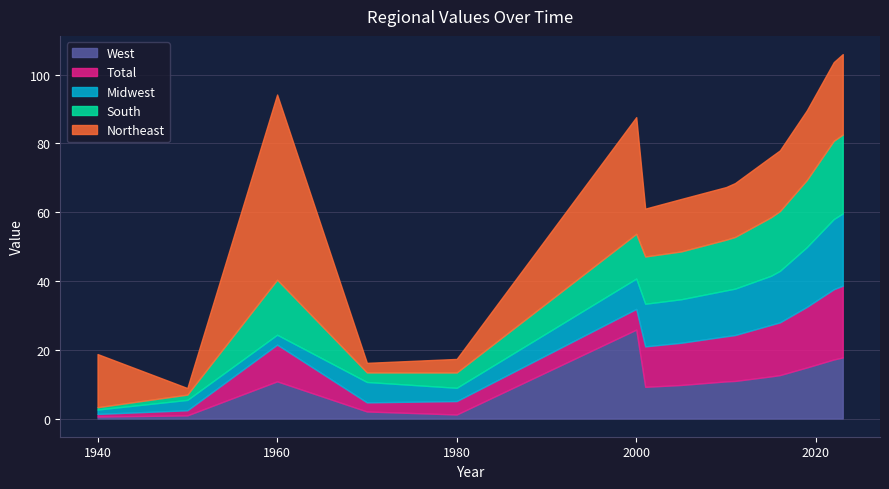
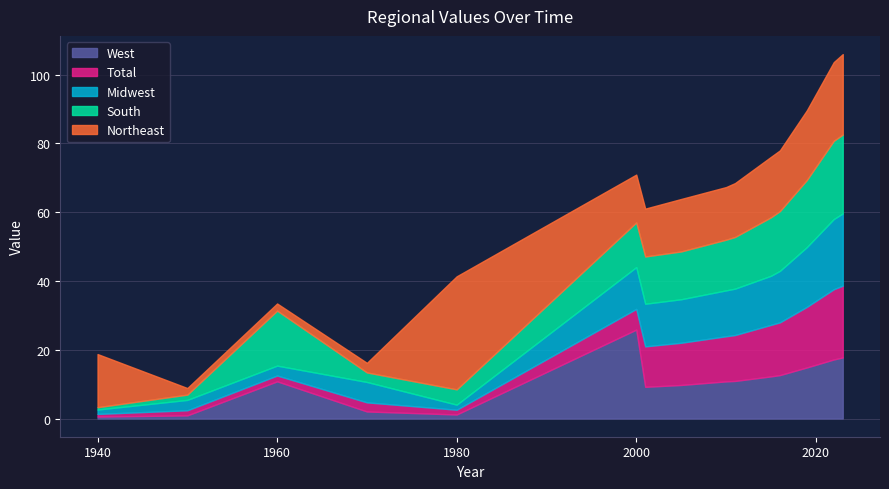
  {
    "West": {
      "1960": 11,
      "1980": 1,
      "2000": 26
    },
    "Total": {
      "1940": 1,
-     "1960": 11,
-     "1980": 4,
+     "1960": 2,
+     "1980": 1,
      "2000": 6
    },
    "Midwest": {
      "1960": 3,
-     "1980": 4,
-     "2000": 9
+     "1980": 1,
+     "2000": 12
    },
    "South": {
      "1960": 16,
      "1980": 4,
      "2000": 13
    },
    "Northeast": {
      "1940": 15,
-     "1960": 54,
-     "1980": 4,
-     "2000": 34
+     "1960": 2,
+     "1980": 33,
+     "2000": 14
    }
  }
